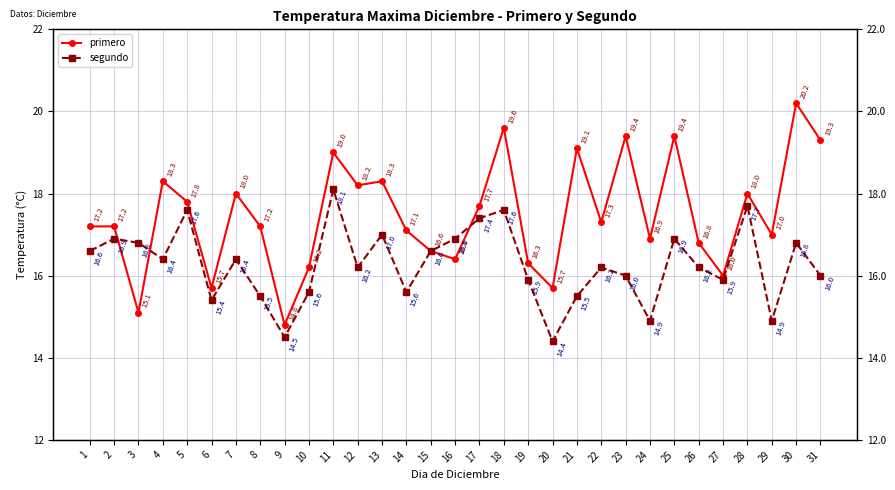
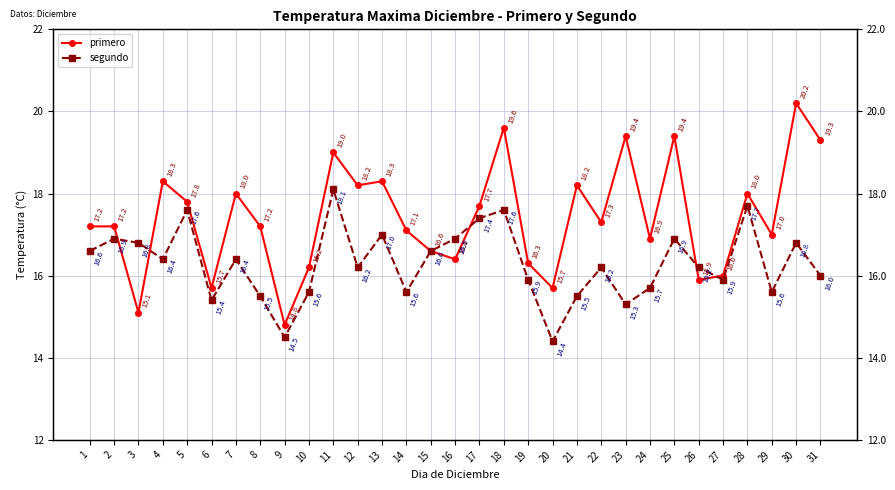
  {
    "primero": {
      "1": 17.2,
      "2": 17.2,
      "3": 15.1,
      "4": 18.3,
      "5": 17.8,
      "6": 15.7,
      "7": 18.0,
      "8": 17.2,
      "9": 14.8,
      "10": 16.2,
      "11": 19.0,
      "12": 18.2,
      "13": 18.3,
      "14": 17.1,
      "17": 17.7,
      "18": 19.6,
      "19": 16.3,
      "20": 15.7,
-     "21": 19.1,
+     "21": 18.2,
      "22": 17.3,
      "23": 19.4,
      "24": 16.9,
      "25": 19.4,
-     "26": 16.8,
+     "26": 15.9,
      "27": 16.0,
      "28": 18.0,
      "29": 17.0,
      "30": 20.2,
      "31": 19.3
    },
    "segundo": {
      "1": 16.6,
      "2": 16.9,
      "3": 16.8,
      "4": 16.4,
      "5": 17.6,
      "6": 15.4,
      "7": 16.4,
      "8": 15.5,
      "9": 14.5,
      "10": 15.6,
      "11": 18.1,
      "12": 16.2,
      "13": 17.0,
      "14": 15.6,
      "17": 17.4,
      "18": 17.6,
      "19": 15.9,
      "20": 14.4,
      "21": 15.5,
      "22": 16.2,
-     "23": 16.0,
-     "24": 14.9,
+     "23": 15.3,
+     "24": 15.7,
      "25": 16.9,
      "26": 16.2,
      "27": 15.9,
      "28": 17.7,
-     "29": 14.9,
+     "29": 15.6,
      "30": 16.8,
      "31": 16.0
    }
  }
